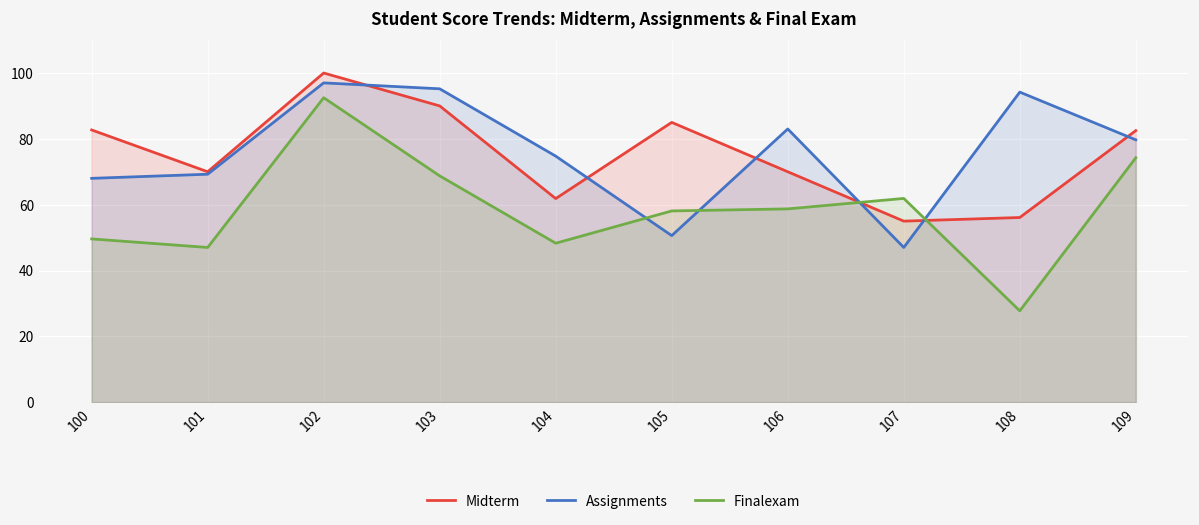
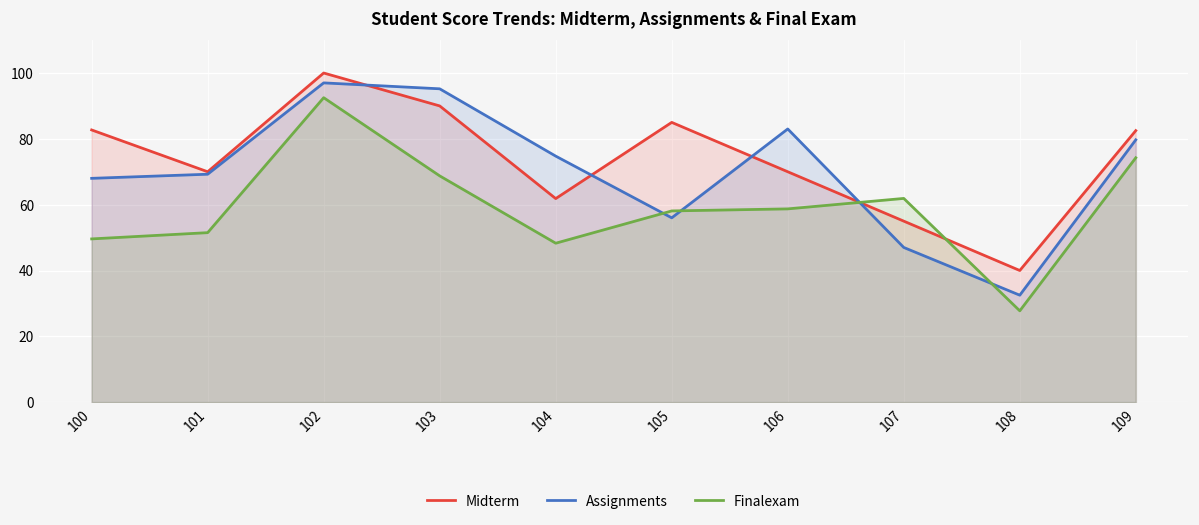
  {
    "Midterm": {
      "100": 83,
      "102": 100,
      "103": 90,
      "104": 62,
      "105": 85,
      "106": 70,
      "107": 55,
-     "108": 56,
+     "108": 40,
      "109": 83
    },
    "Assignments": {
      "100": 68,
      "102": 97,
      "103": 95,
      "104": 75,
-     "105": 51,
+     "105": 56,
      "106": 83,
      "107": 47,
-     "108": 94,
+     "108": 33,
      "109": 80
    },
    "Finalexam": {
      "100": 50,
-     "101": 47,
+     "101": 52,
      "102": 93,
      "103": 69,
      "104": 48,
      "105": 58,
      "106": 59,
      "107": 62,
      "108": 28,
      "109": 74
    }
  }
